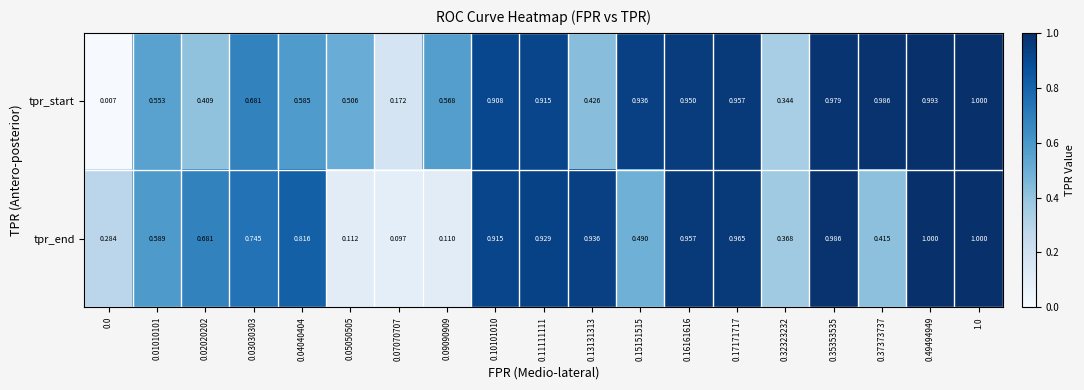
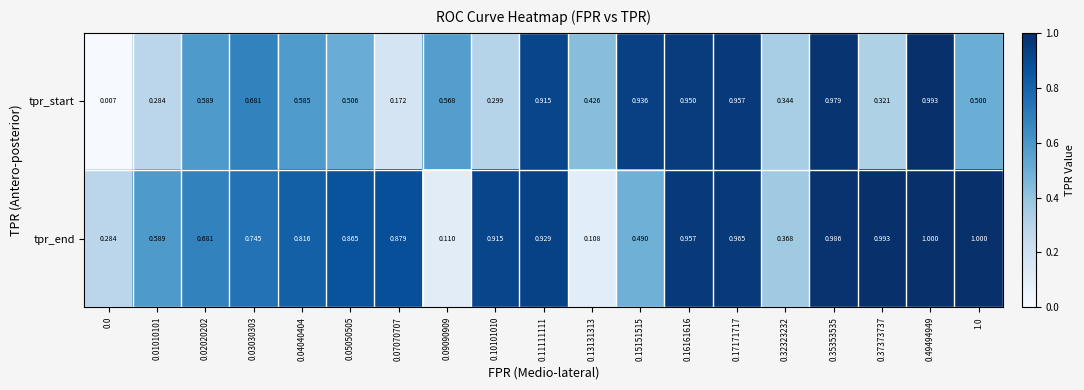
  {
    "tpr_start": {
      "0.0": 0.007,
-     "0.01010101": 0.553,
-     "0.02020202": 0.409,
+     "0.01010101": 0.284,
+     "0.02020202": 0.589,
      "0.03030303": 0.681,
      "0.04040404": 0.585,
      "0.05050505": 0.506,
      "0.07070707": 0.172,
      "0.09090909": 0.568,
-     "0.10101010": 0.908,
+     "0.10101010": 0.299,
      "0.11111111": 0.915,
      "0.13131313": 0.426,
      "0.15151515": 0.936,
      "0.16161616": 0.950,
      "0.17171717": 0.957,
      "0.32323232": 0.344,
      "0.35353535": 0.979,
-     "0.37373737": 0.986,
+     "0.37373737": 0.321,
      "0.49494949": 0.993,
-     "1.0": 1.000
+     "1.0": 0.500
    },
    "tpr_end": {
      "0.0": 0.284,
      "0.01010101": 0.589,
      "0.02020202": 0.681,
      "0.03030303": 0.745,
      "0.04040404": 0.816,
-     "0.05050505": 0.112,
-     "0.07070707": 0.097,
+     "0.05050505": 0.865,
+     "0.07070707": 0.879,
      "0.09090909": 0.110,
      "0.10101010": 0.915,
      "0.11111111": 0.929,
-     "0.13131313": 0.936,
+     "0.13131313": 0.108,
      "0.15151515": 0.490,
      "0.16161616": 0.957,
      "0.17171717": 0.965,
      "0.32323232": 0.368,
      "0.35353535": 0.986,
-     "0.37373737": 0.415,
+     "0.37373737": 0.993,
      "0.49494949": 1.000,
      "1.0": 1.000
    }
  }
